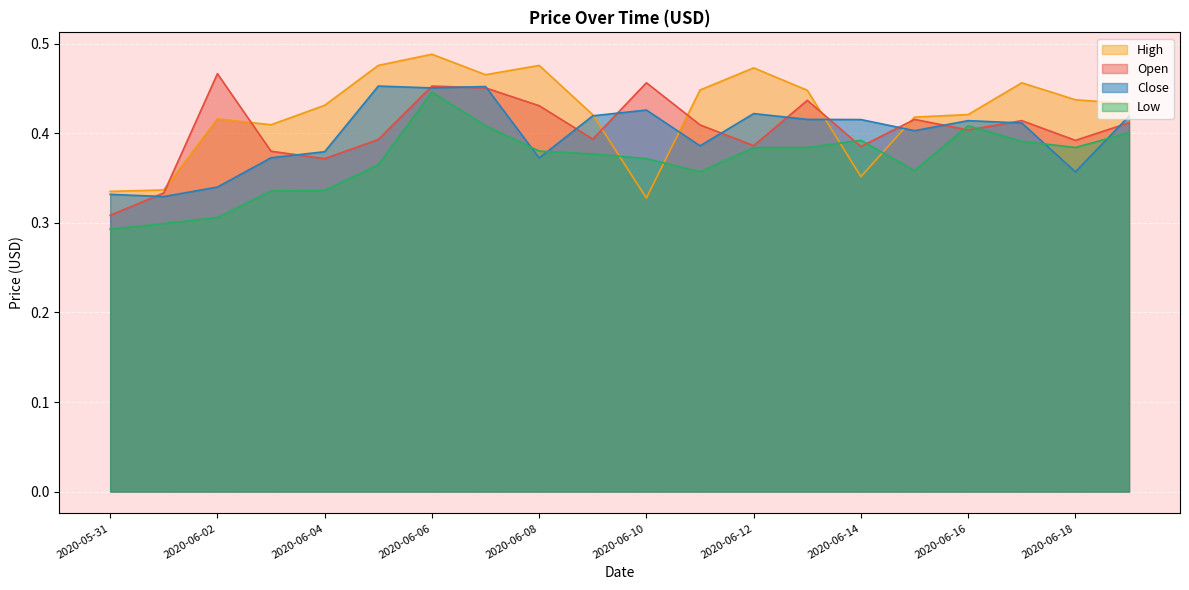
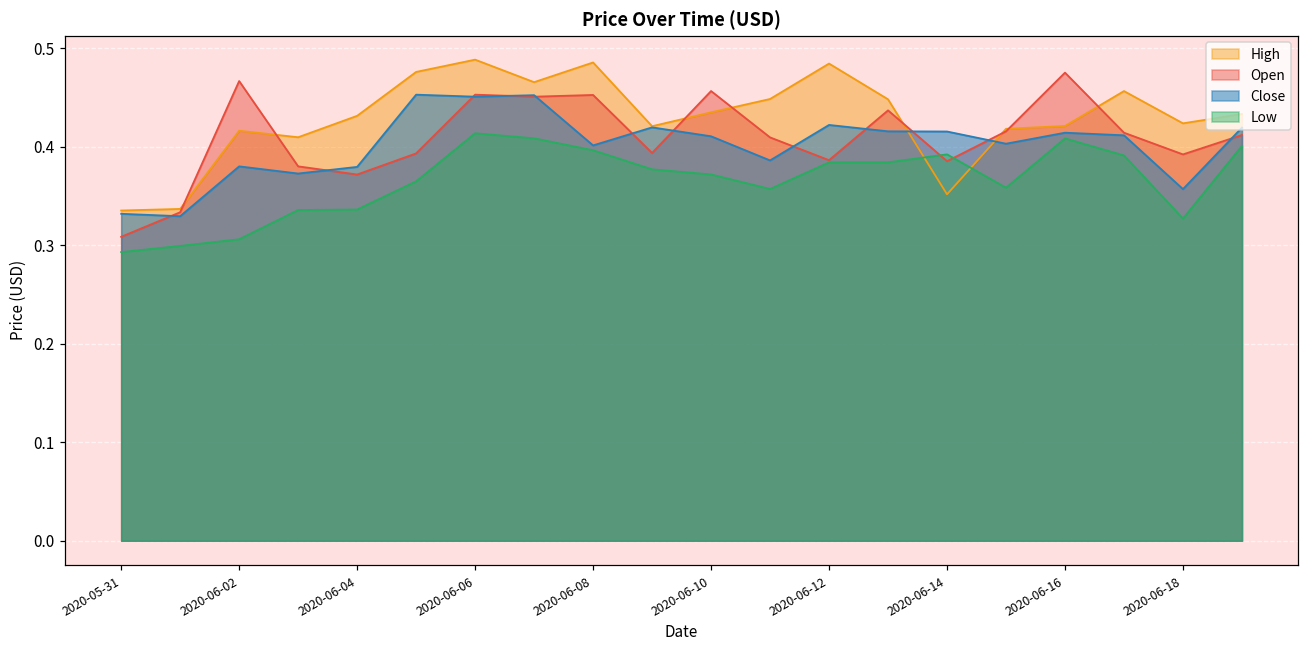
  {
    "High": {
      "2020-05-31": 0.34,
      "2020-06-02": 0.42,
      "2020-06-04": 0.43,
      "2020-06-06": 0.49,
-     "2020-06-08": 0.48,
-     "2020-06-10": 0.33,
-     "2020-06-12": 0.47,
+     "2020-06-08": 0.49,
+     "2020-06-10": 0.43,
+     "2020-06-12": 0.48,
      "2020-06-14": 0.35,
      "2020-06-16": 0.42,
-     "2020-06-18": 0.44
+     "2020-06-18": 0.42
    },
    "Open": {
      "2020-05-31": 0.31,
      "2020-06-02": 0.47,
      "2020-06-04": 0.37,
-     "2020-06-08": 0.43,
+     "2020-06-08": 0.45,
      "2020-06-10": 0.46,
      "2020-06-14": 0.39,
-     "2020-06-16": 0.40,
+     "2020-06-16": 0.48,
      "2020-06-18": 0.39
    },
    "Close": {
      "2020-05-31": 0.33,
-     "2020-06-02": 0.34,
+     "2020-06-02": 0.38,
      "2020-06-04": 0.38,
-     "2020-06-08": 0.37,
-     "2020-06-10": 0.43,
+     "2020-06-08": 0.40,
+     "2020-06-10": 0.41,
      "2020-06-12": 0.42,
      "2020-06-14": 0.42,
      "2020-06-16": 0.41,
      "2020-06-18": 0.36
    },
    "Low": {
      "2020-05-31": 0.29,
      "2020-06-02": 0.31,
      "2020-06-04": 0.34,
-     "2020-06-06": 0.45,
-     "2020-06-08": 0.38,
+     "2020-06-06": 0.41,
+     "2020-06-08": 0.40,
      "2020-06-10": 0.37,
      "2020-06-14": 0.39,
      "2020-06-16": 0.41,
-     "2020-06-18": 0.38
+     "2020-06-18": 0.33
    }
  }
